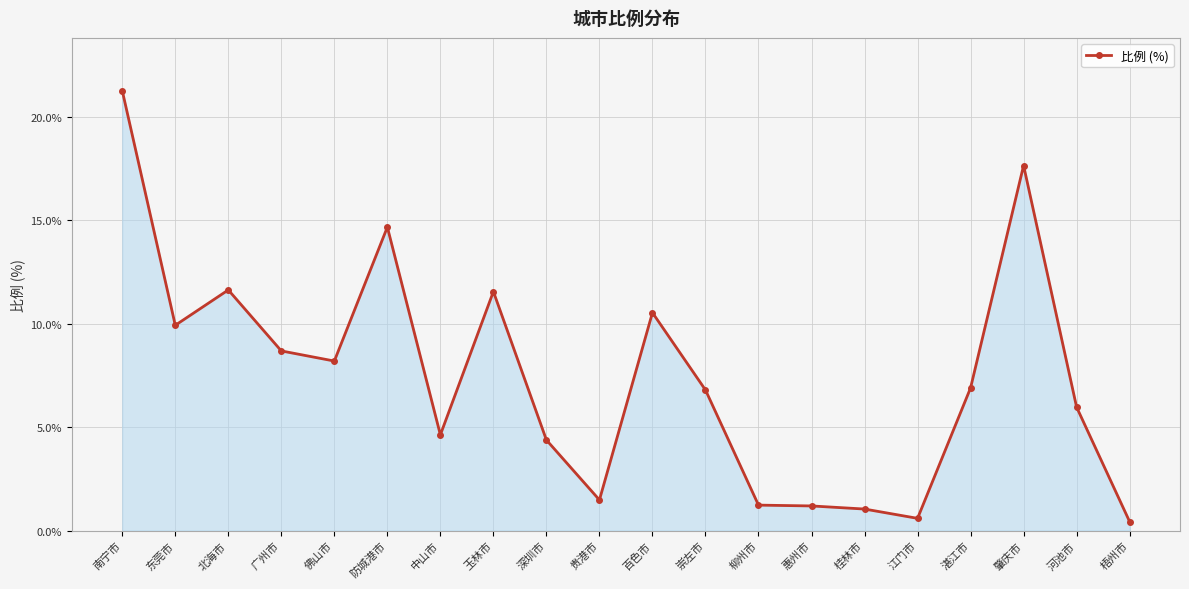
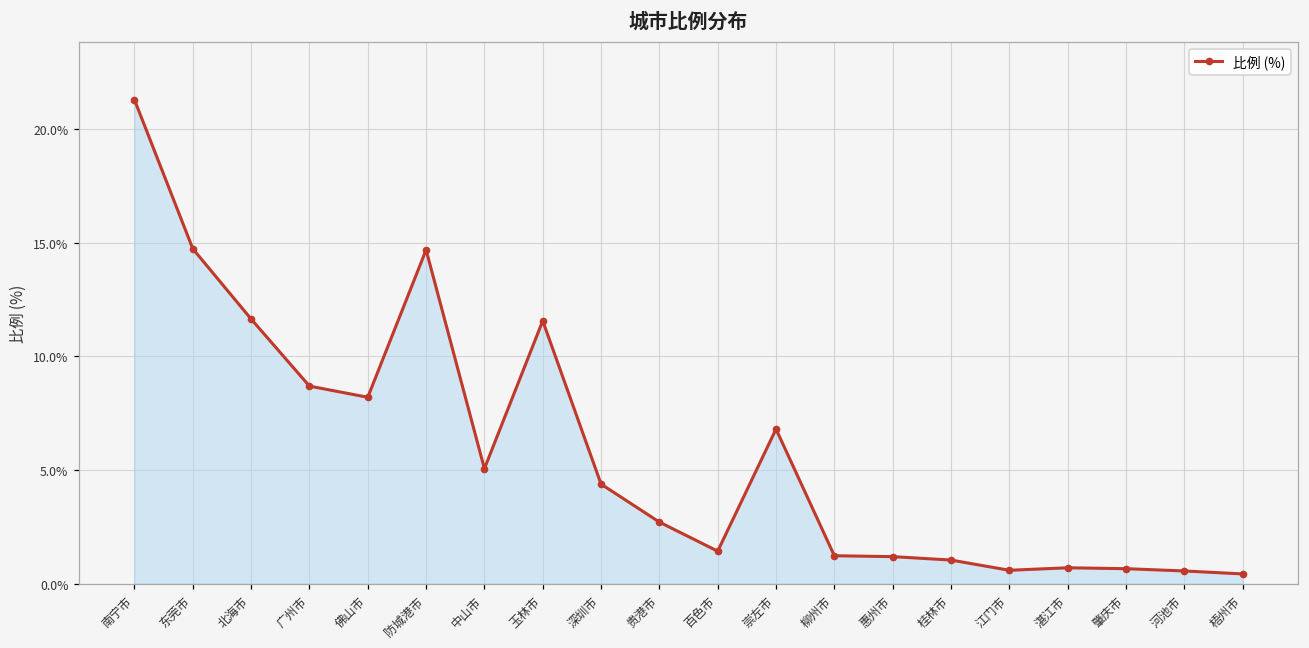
  {
    "南宁市": "21.3%",
-   "东莞市": "9.9%",
+   "东莞市": "14.7%",
    "北海市": "11.6%",
    "广州市": "8.7%",
    "佛山市": "8.2%",
    "防城港市": "14.7%",
-   "中山市": "4.6%",
+   "中山市": "5.1%",
    "玉林市": "11.6%",
    "深圳市": "4.4%",
-   "贵港市": "1.5%",
-   "百色市": "10.5%",
+   "贵港市": "2.7%",
+   "百色市": "1.4%",
    "崇左市": "6.8%",
    "柳州市": "1.2%",
    "惠州市": "1.2%",
    "桂林市": "1.0%",
    "江门市": "0.6%",
-   "湛江市": "6.9%",
-   "肇庆市": "17.7%",
-   "河池市": "6.0%",
+   "湛江市": "0.7%",
+   "肇庆市": "0.7%",
+   "河池市": "0.6%",
    "梧州市": "0.4%"
  }
